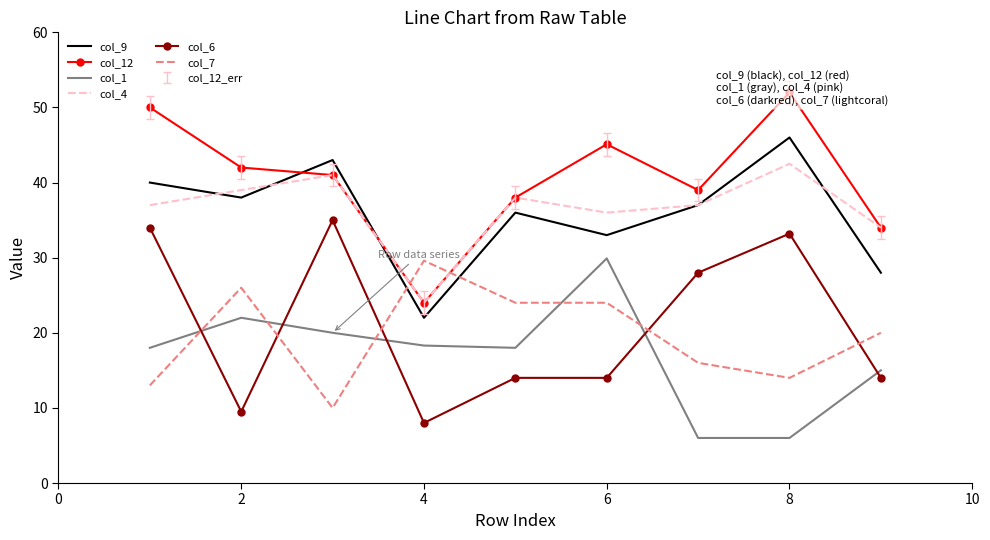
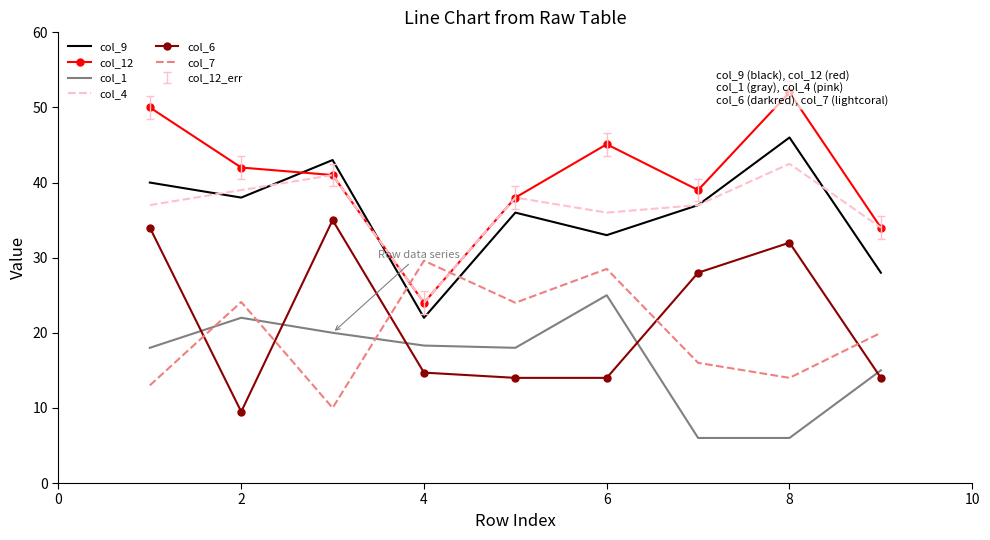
  {
    "col_9": {
      "2": 38,
      "4": 22,
      "6": 33,
      "8": 46
    },
    "col_12": {
      "2": 42,
      "6": 45
    },
    "col_1": {
      "2": 22,
      "4": 18,
-     "6": 30,
+     "6": 25,
      "8": 6
    },
    "col_4": {
      "2": 39,
      "6": 36,
      "8": 43
    },
    "col_6": {
      "2": 10,
-     "4": 8,
+     "4": 15,
      "6": 14,
-     "8": 33
+     "8": 32
    },
    "col_7": {
-     "2": 26,
+     "2": 24,
      "4": 30,
-     "6": 24,
+     "6": 29,
      "8": 14
    }
  }
